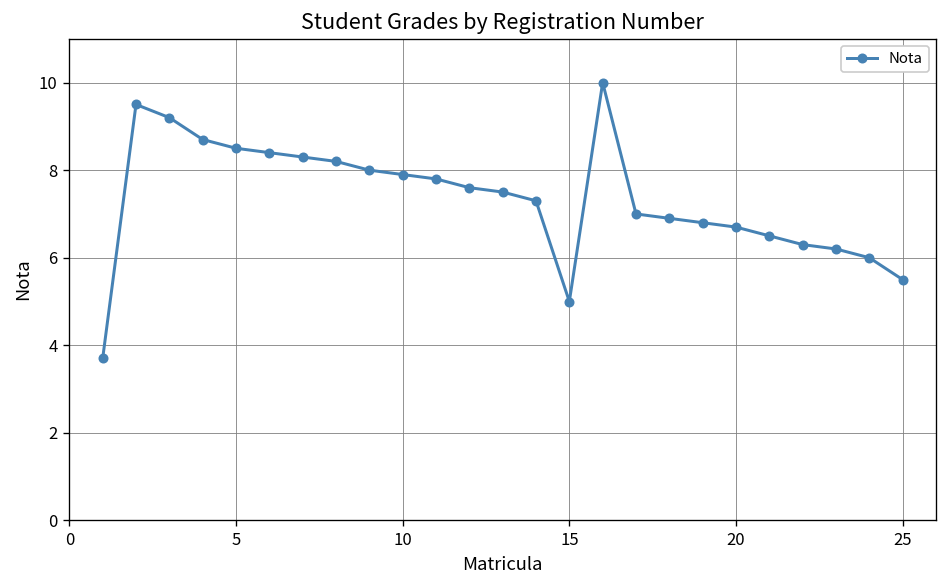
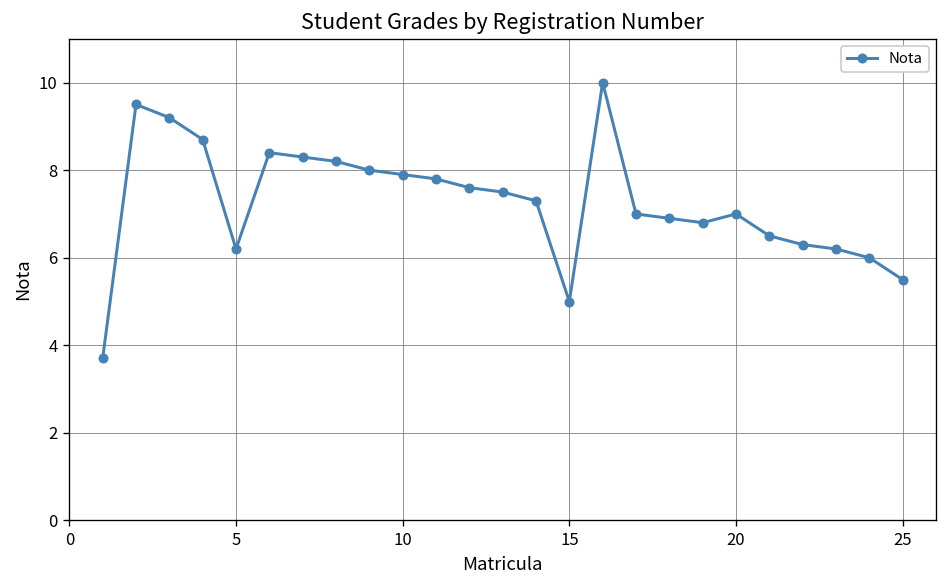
  {
-   "5": 8.5,
+   "5": 6.2,
    "10": 7.9,
    "15": 5.0,
-   "20": 6.7,
+   "20": 7.0,
    "25": 5.5
  }
